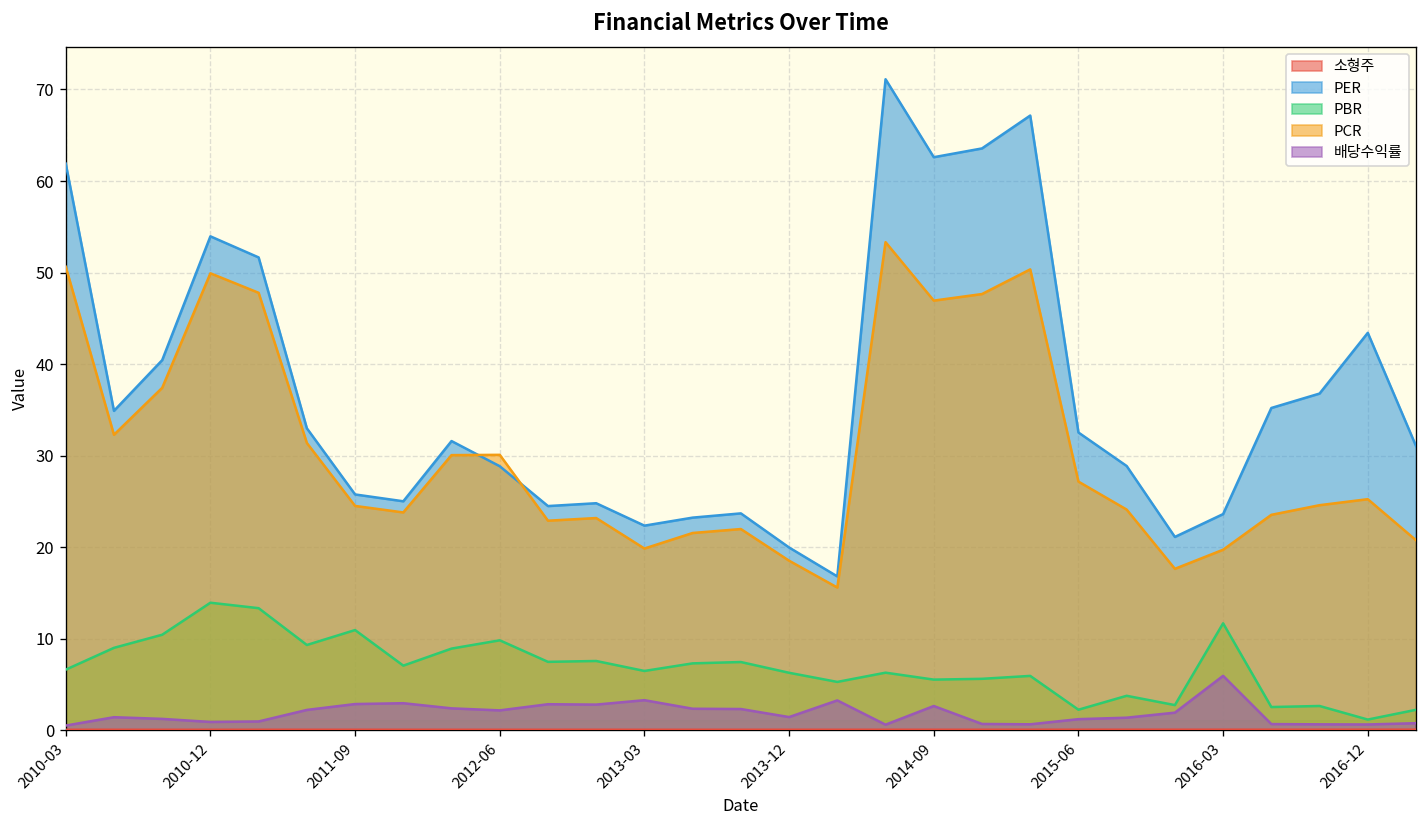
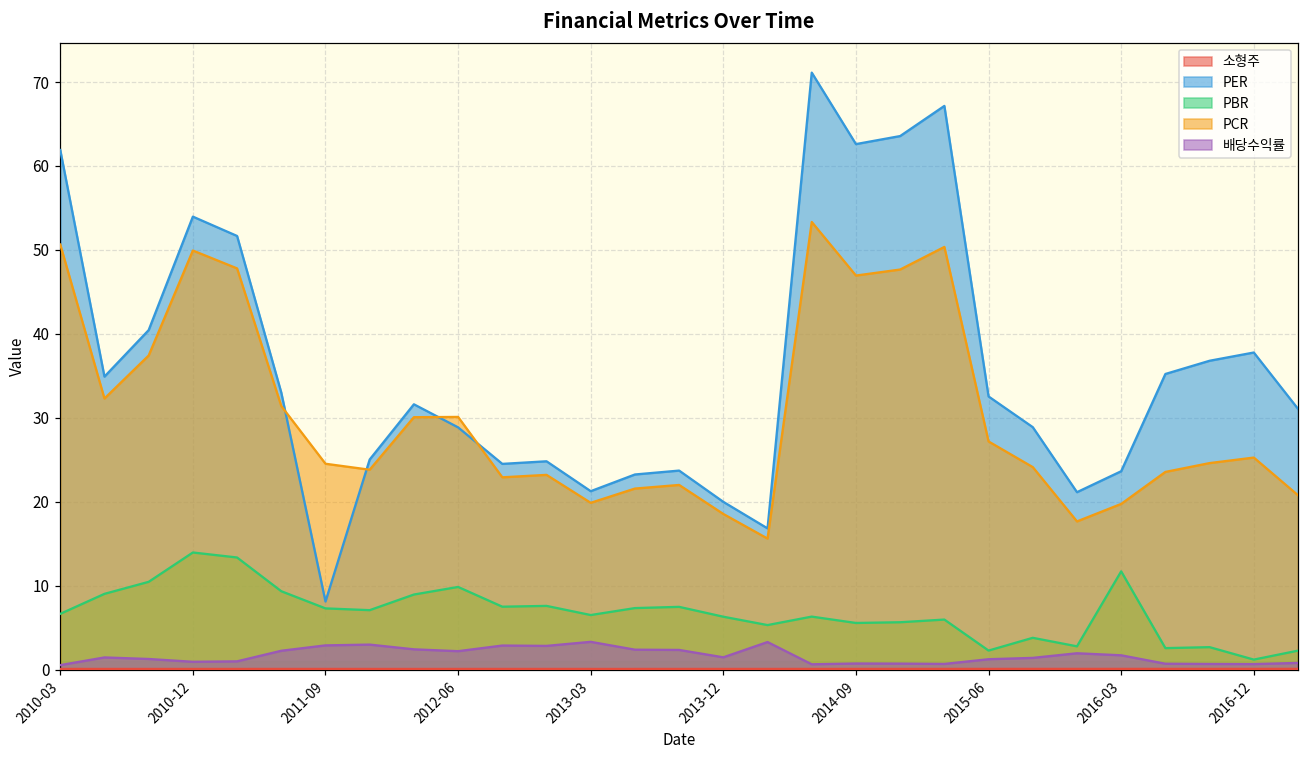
  {
    "소형주": {
      "2010-03": 0,
      "2010-12": 0,
      "2011-09": 0,
      "2012-06": 0,
      "2013-03": 0,
      "2013-12": 0,
      "2014-09": 0,
      "2015-06": 0,
      "2016-03": 0,
      "2016-12": 0
    },
    "PER": {
      "2010-03": 62,
      "2010-12": 54,
-     "2011-09": 26,
+     "2011-09": 8,
      "2012-06": 29,
-     "2013-03": 22,
+     "2013-03": 21,
      "2013-12": 20,
      "2014-09": 63,
      "2015-06": 33,
      "2016-03": 24,
-     "2016-12": 43
+     "2016-12": 38
    },
    "PBR": {
      "2010-03": 7,
      "2010-12": 14,
-     "2011-09": 11,
+     "2011-09": 7,
      "2012-06": 10,
      "2013-03": 7,
      "2013-12": 6,
      "2014-09": 6,
      "2015-06": 2,
      "2016-03": 12,
      "2016-12": 1
    },
    "PCR": {
      "2010-03": 51,
      "2010-12": 50,
      "2011-09": 25,
      "2012-06": 30,
      "2013-03": 20,
      "2013-12": 19,
      "2014-09": 47,
      "2015-06": 27,
      "2016-03": 20,
      "2016-12": 25
    },
    "배당수익률": {
      "2010-03": 1,
      "2010-12": 1,
      "2011-09": 3,
      "2012-06": 2,
      "2013-03": 3,
      "2013-12": 1,
-     "2014-09": 3,
+     "2014-09": 1,
      "2015-06": 1,
-     "2016-03": 6,
+     "2016-03": 2,
      "2016-12": 1
    }
  }
